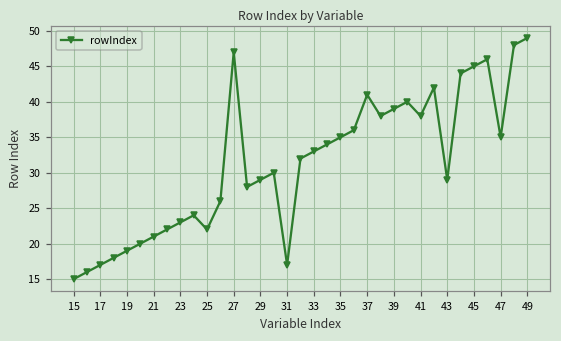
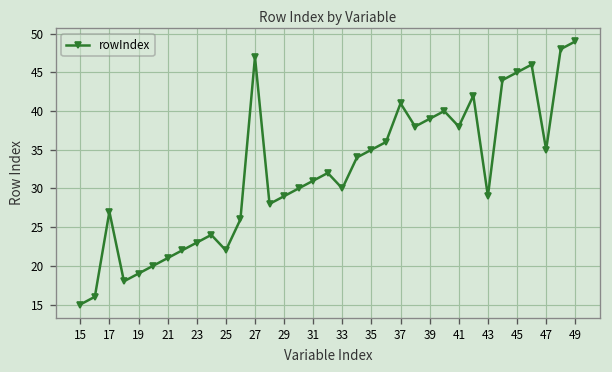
  {
    "15": 15,
-   "17": 17,
+   "17": 27,
    "19": 19,
    "21": 21,
    "23": 23,
    "25": 22,
    "27": 47,
    "29": 29,
-   "31": 17,
-   "33": 33,
+   "31": 31,
+   "33": 30,
    "35": 35,
    "37": 41,
    "39": 39,
    "41": 38,
    "43": 29,
    "45": 45,
    "47": 35,
    "49": 49
  }
